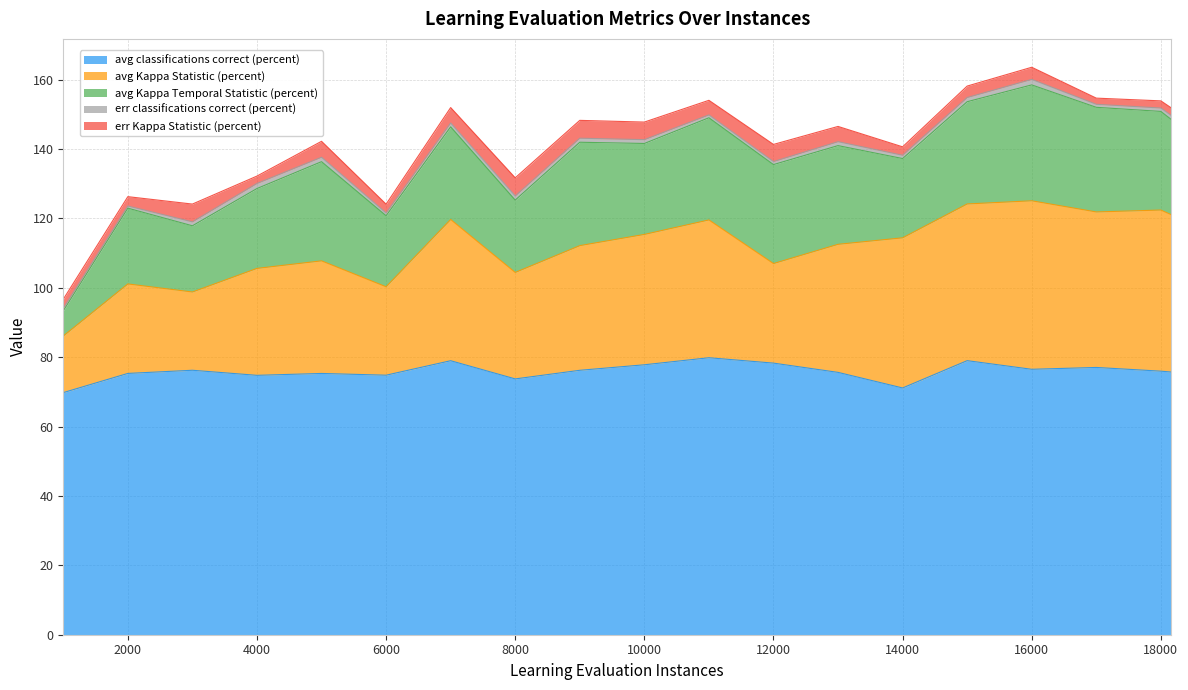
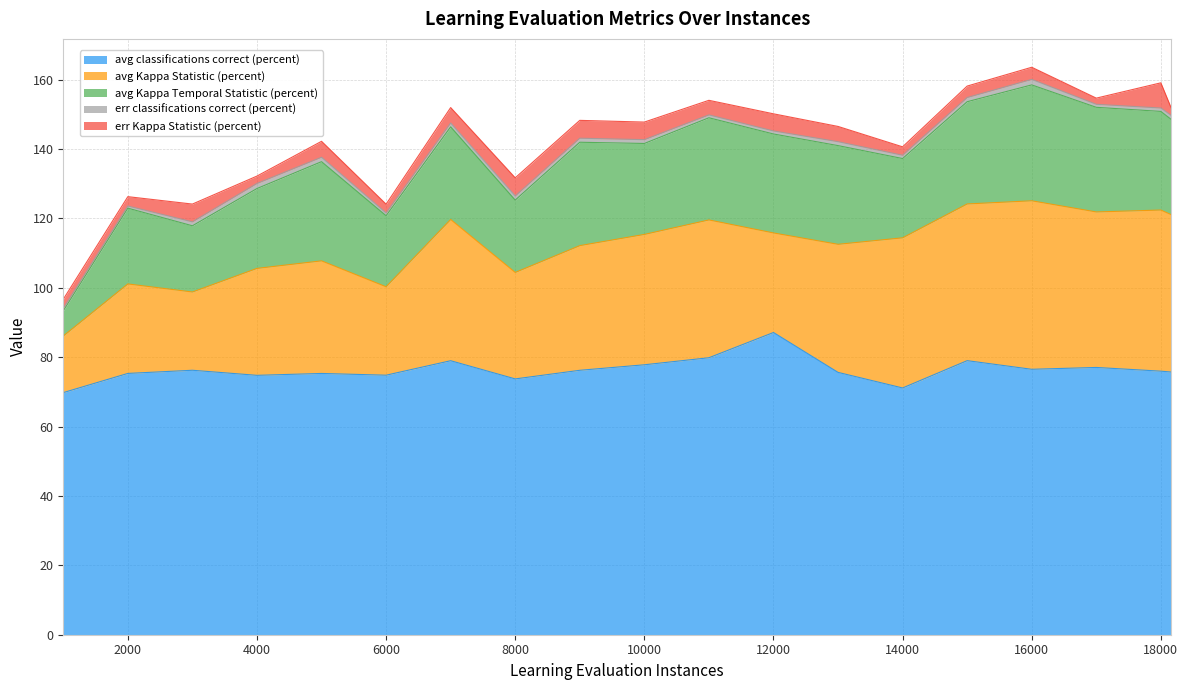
  {
    "avg classifications correct (percent)": {
      "2000": 75,
      "4000": 75,
      "6000": 75,
      "8000": 74,
      "10000": 78,
-     "12000": 78,
+     "12000": 87,
      "14000": 71,
      "16000": 76,
      "18000": 76
    },
    "avg Kappa Statistic (percent)": {
      "2000": 26,
      "4000": 31,
      "6000": 25,
      "8000": 31,
      "10000": 38,
      "12000": 29,
      "14000": 43,
      "16000": 49,
      "18000": 46
    },
    "avg Kappa Temporal Statistic (percent)": {
      "4000": 23,
      "6000": 20,
      "8000": 21,
      "10000": 26,
      "12000": 29,
      "14000": 23,
      "16000": 33,
      "18000": 28
    },
    "err classifications correct (percent)": {
      "4000": 1,
      "6000": 1,
      "8000": 1,
      "10000": 1,
      "12000": 1,
      "14000": 1,
      "16000": 2,
      "18000": 1
    },
    "err Kappa Statistic (percent)": {
      "2000": 3,
      "4000": 2,
      "6000": 3,
      "8000": 5,
      "10000": 5,
      "12000": 5,
      "14000": 2,
      "16000": 3,
-     "18000": 2
+     "18000": 7
    }
  }
